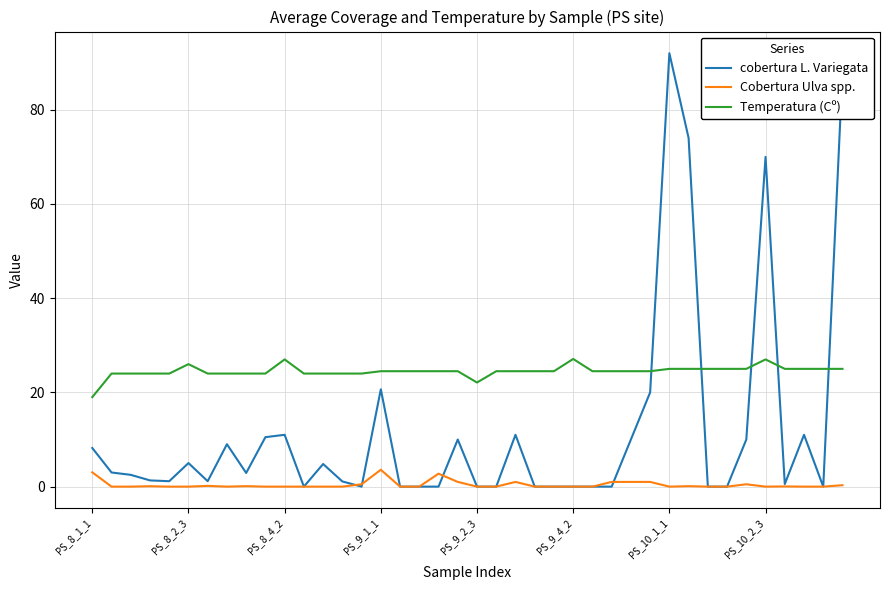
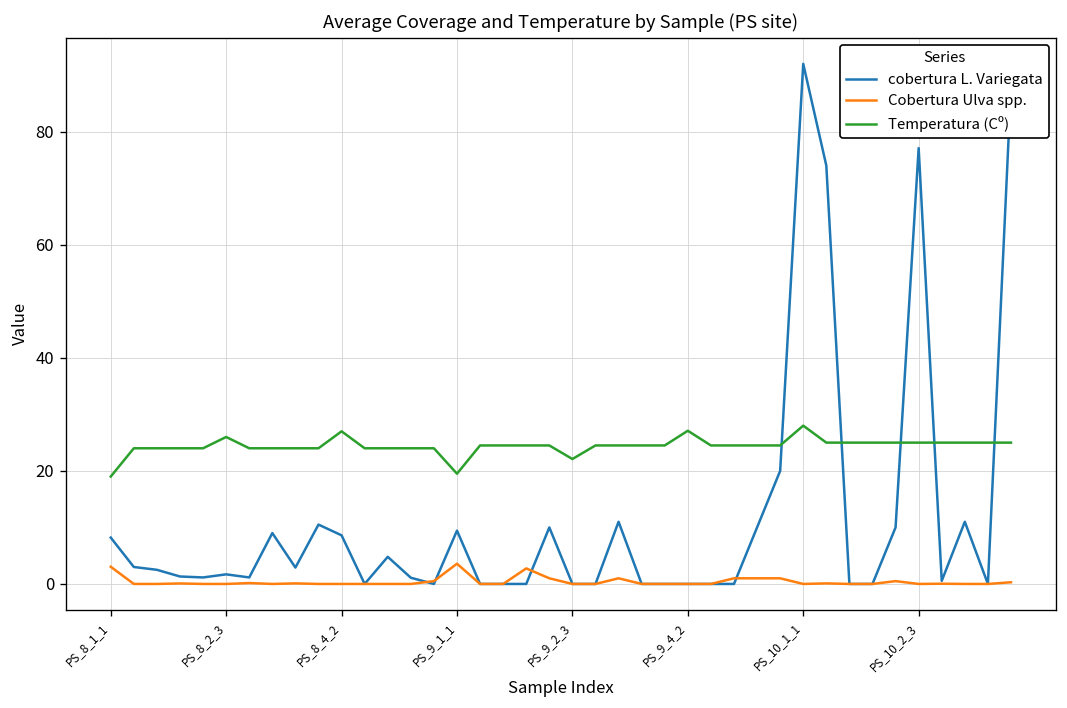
  {
    "cobertura L. Variegata": {
      "PS_8_1_1": 8,
-     "PS_8_2_3": 5,
-     "PS_8_4_2": 11,
-     "PS_9_1_1": 21,
+     "PS_8_2_3": 2,
+     "PS_8_4_2": 9,
+     "PS_9_1_1": 9,
      "PS_10_1_1": 92,
-     "PS_10_2_3": 70
+     "PS_10_2_3": 77
    },
    "Cobertura Ulva spp.": {
      "PS_8_1_1": 3,
      "PS_8_2_3": 0,
      "PS_8_4_2": 0,
      "PS_9_1_1": 4,
      "PS_10_1_1": 0,
      "PS_10_2_3": 0
    },
    "Temperatura (Cº)": {
      "PS_8_1_1": 19,
      "PS_8_2_3": 26,
      "PS_8_4_2": 27,
-     "PS_9_1_1": 25,
+     "PS_9_1_1": 20,
      "PS_9_2_3": 22,
      "PS_9_4_2": 27,
-     "PS_10_1_1": 25,
-     "PS_10_2_3": 27
+     "PS_10_1_1": 28,
+     "PS_10_2_3": 25
    }
  }
